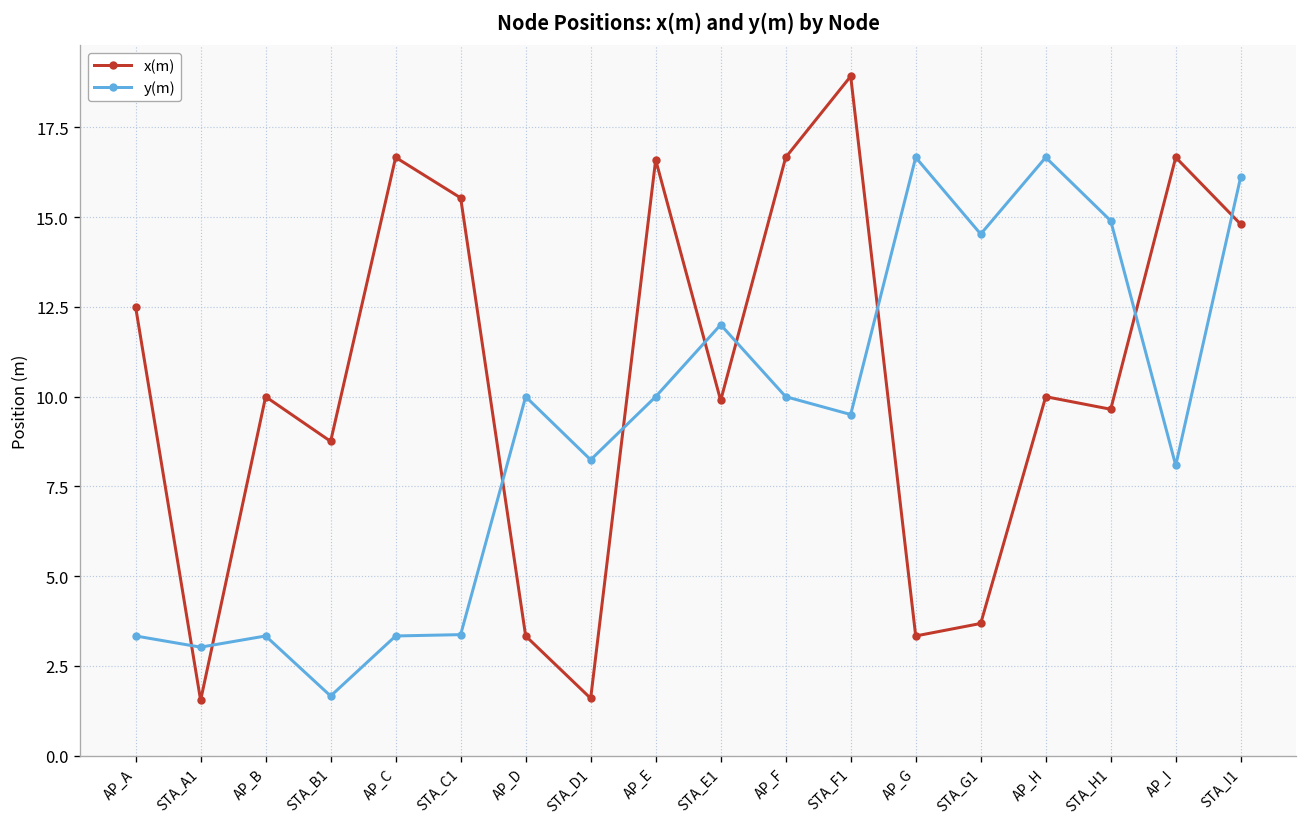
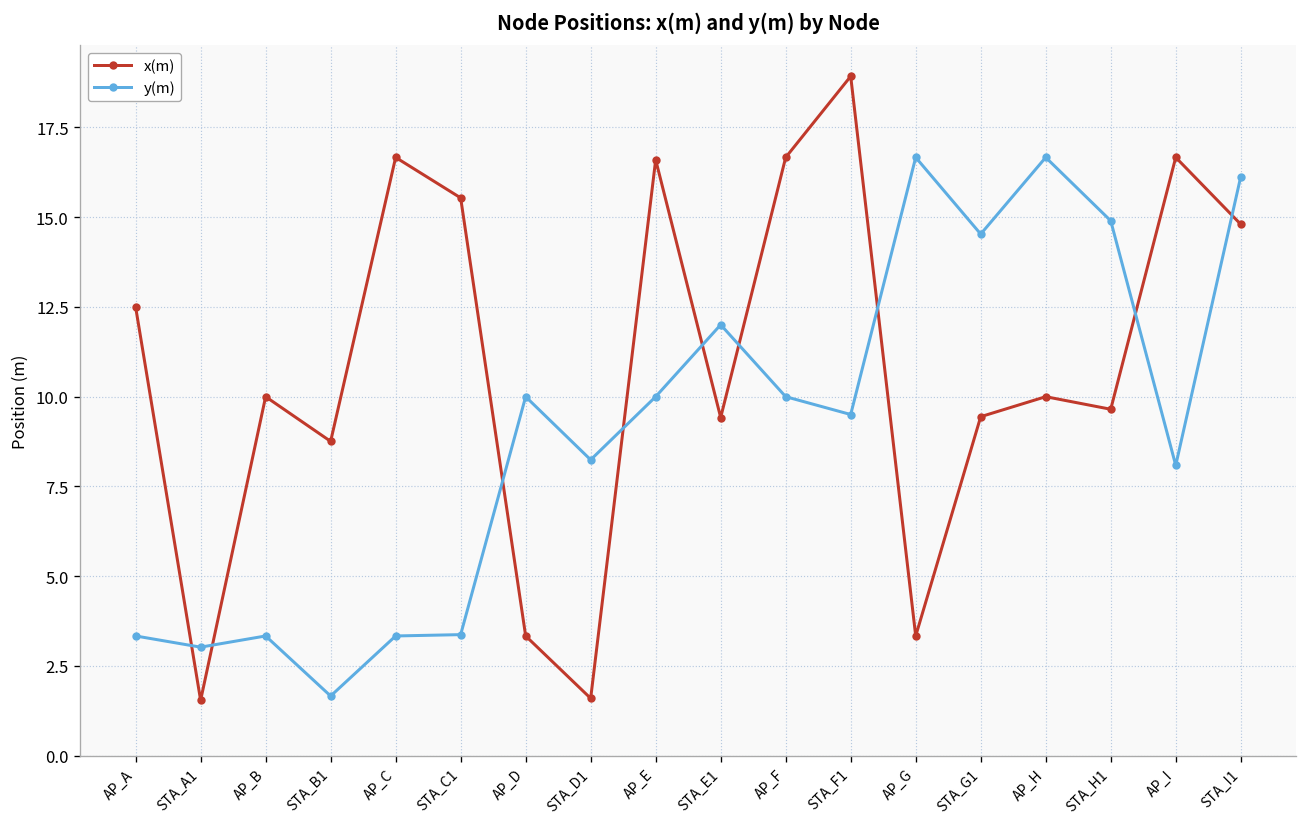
  {
    "x(m)": {
      "AP_A": 12.5,
      "STA_A1": 1.5,
      "AP_B": 10.0,
      "STA_B1": 8.8,
      "AP_C": 16.7,
      "STA_C1": 15.5,
      "AP_D": 3.3,
      "STA_D1": 1.6,
      "AP_E": 16.6,
-     "STA_E1": 9.9,
+     "STA_E1": 9.4,
      "AP_F": 16.7,
      "STA_F1": 18.9,
      "AP_G": 3.3,
-     "STA_G1": 3.7,
+     "STA_G1": 9.4,
      "AP_H": 10.0,
      "STA_H1": 9.6,
      "AP_I": 16.7,
      "STA_I1": 14.8
    },
    "y(m)": {
      "AP_A": 3.3,
      "STA_A1": 3.0,
      "AP_B": 3.3,
      "STA_B1": 1.7,
      "AP_C": 3.3,
      "STA_C1": 3.4,
      "AP_D": 10.0,
      "STA_D1": 8.2,
      "AP_E": 10.0,
      "STA_E1": 12.0,
      "AP_F": 10.0,
      "STA_F1": 9.5,
      "AP_G": 16.7,
      "STA_G1": 14.5,
      "AP_H": 16.7,
      "STA_H1": 14.9,
      "AP_I": 8.1,
      "STA_I1": 16.1
    }
  }
